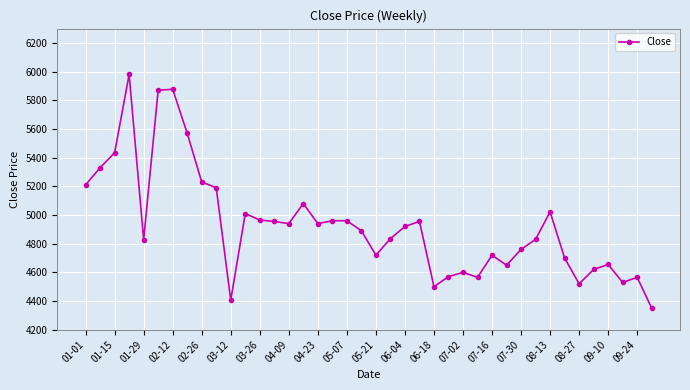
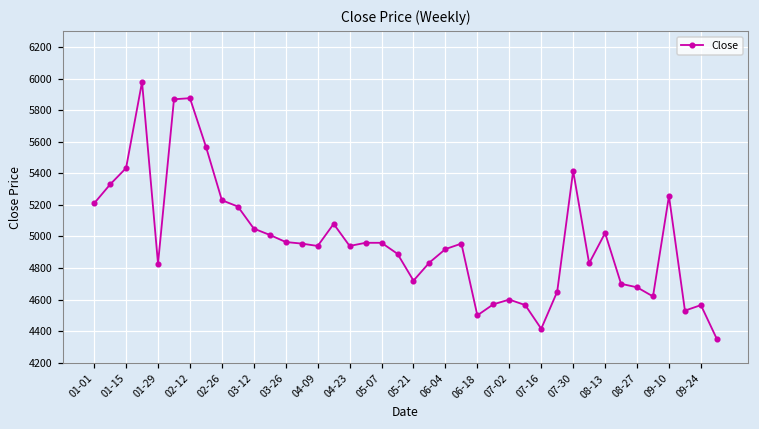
  {
    "01-01": 5210,
    "01-15": 5430,
    "01-29": 4830,
    "02-12": 5880,
    "02-26": 5230,
-   "03-12": 4410,
+   "03-12": 5050,
    "03-26": 4970,
    "04-09": 4940,
    "04-23": 4940,
    "05-07": 4960,
    "05-21": 4720,
    "06-04": 4920,
    "06-18": 4500,
    "07-02": 4600,
-   "07-16": 4720,
-   "07-30": 4760,
+   "07-16": 4420,
+   "07-30": 5420,
    "08-13": 5020,
-   "08-27": 4520,
-   "09-10": 4660,
+   "08-27": 4680,
+   "09-10": 5260,
    "09-24": 4570
  }
